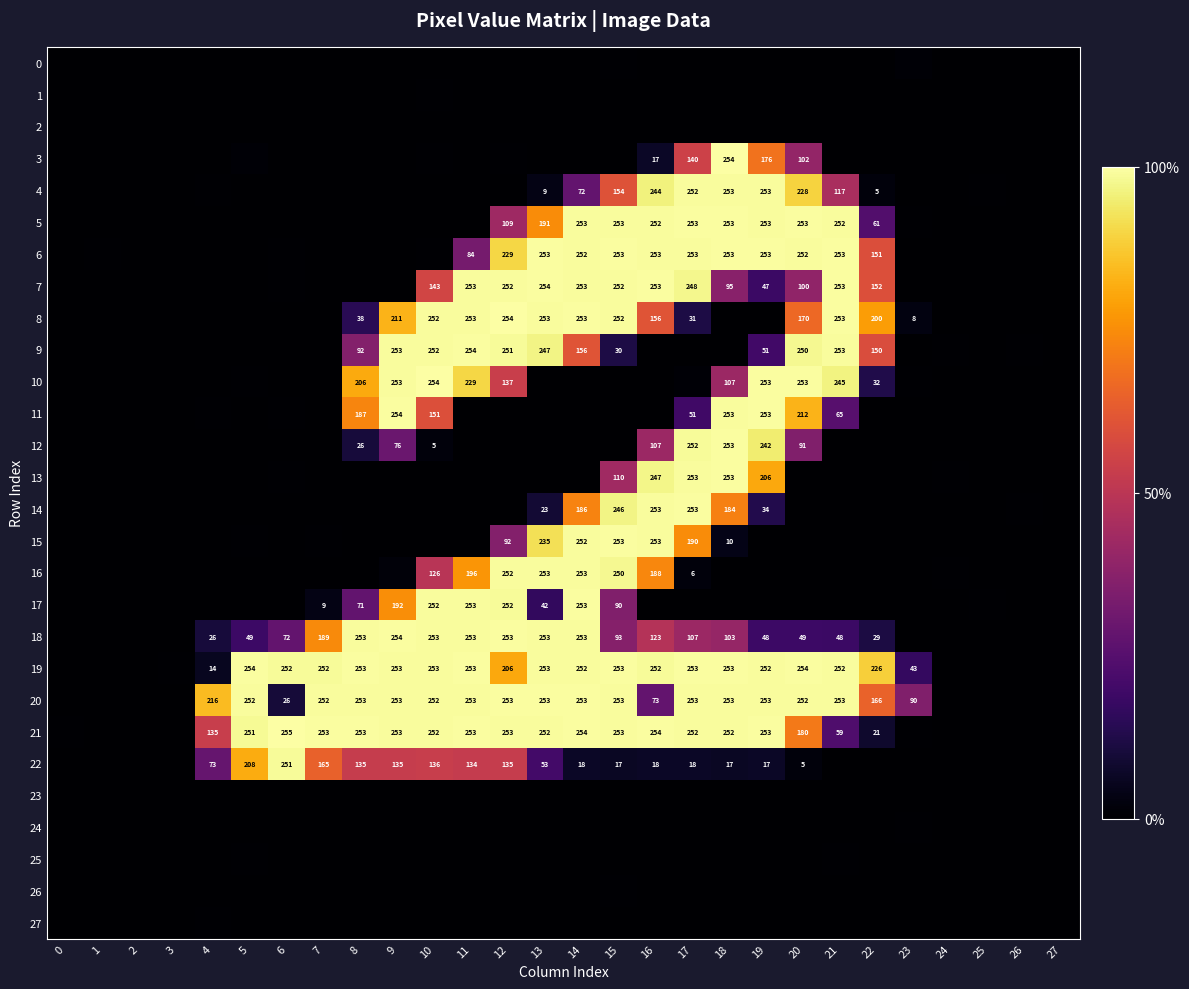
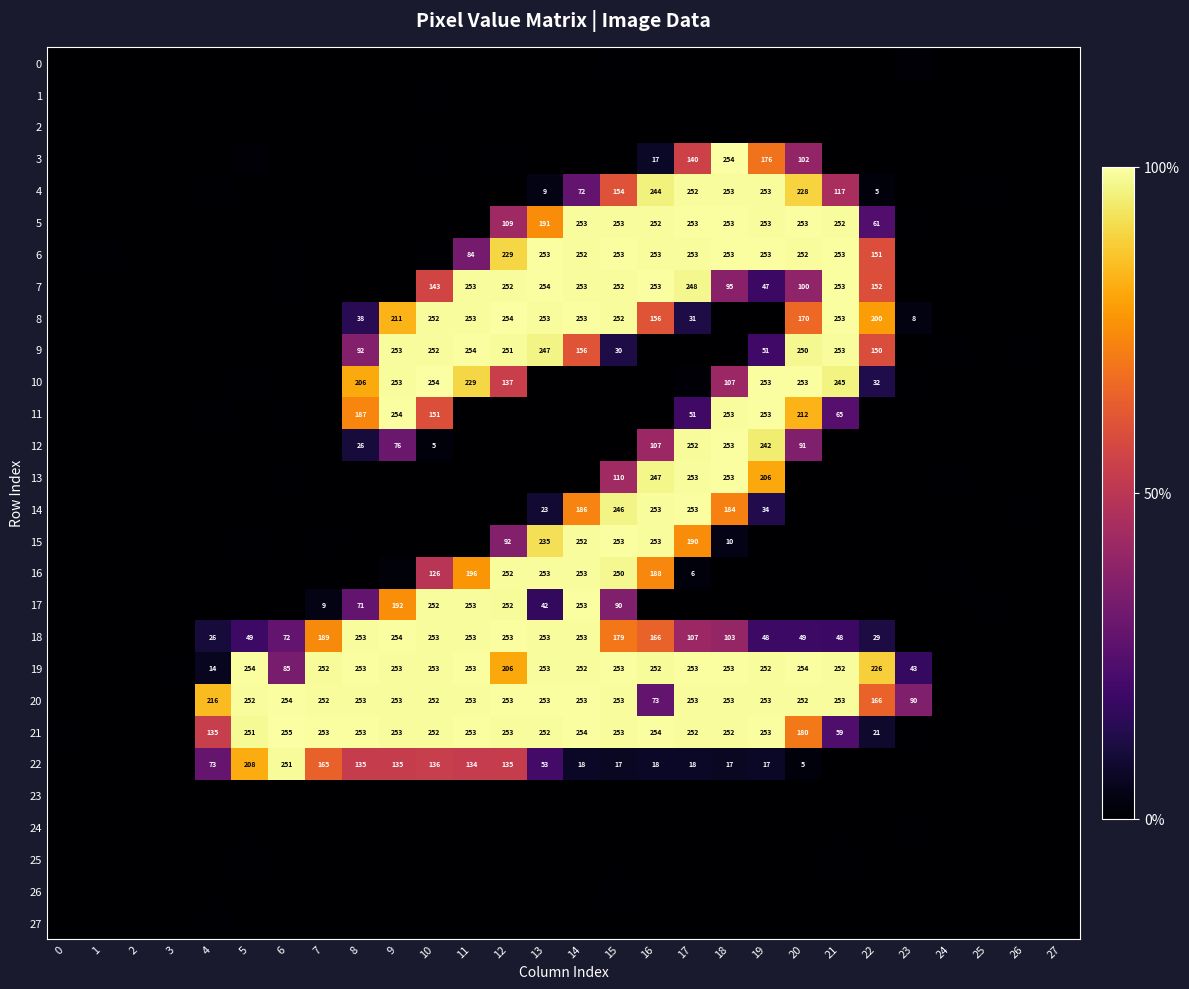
  {
    "18": {
      "4": 26,
      "5": 49,
      "6": 72,
      "7": 189,
      "8": 253,
      "9": 254,
      "10": 253,
      "11": 253,
      "12": 253,
      "13": 253,
      "14": 253,
-     "15": 93,
-     "16": 123,
+     "15": 179,
+     "16": 166,
      "17": 107,
      "18": 103,
      "19": 48,
      "20": 49,
      "21": 48,
      "22": 29
    },
    "19": {
      "4": 14,
      "5": 254,
-     "6": 252,
+     "6": 85,
      "7": 252,
      "8": 253,
      "9": 253,
      "10": 253,
      "11": 253,
      "12": 206,
      "13": 253,
      "14": 252,
      "15": 253,
      "16": 252,
      "17": 253,
      "18": 253,
      "19": 252,
      "20": 254,
      "21": 252,
      "22": 226,
      "23": 43
    },
    "20": {
      "4": 216,
      "5": 252,
-     "6": 26,
+     "6": 254,
      "7": 252,
      "8": 253,
      "9": 253,
      "10": 252,
      "11": 253,
      "12": 253,
      "13": 253,
      "14": 253,
      "15": 253,
      "16": 73,
      "17": 253,
      "18": 253,
      "19": 253,
      "20": 252,
      "21": 253,
      "22": 166,
      "23": 90
    }
  }
